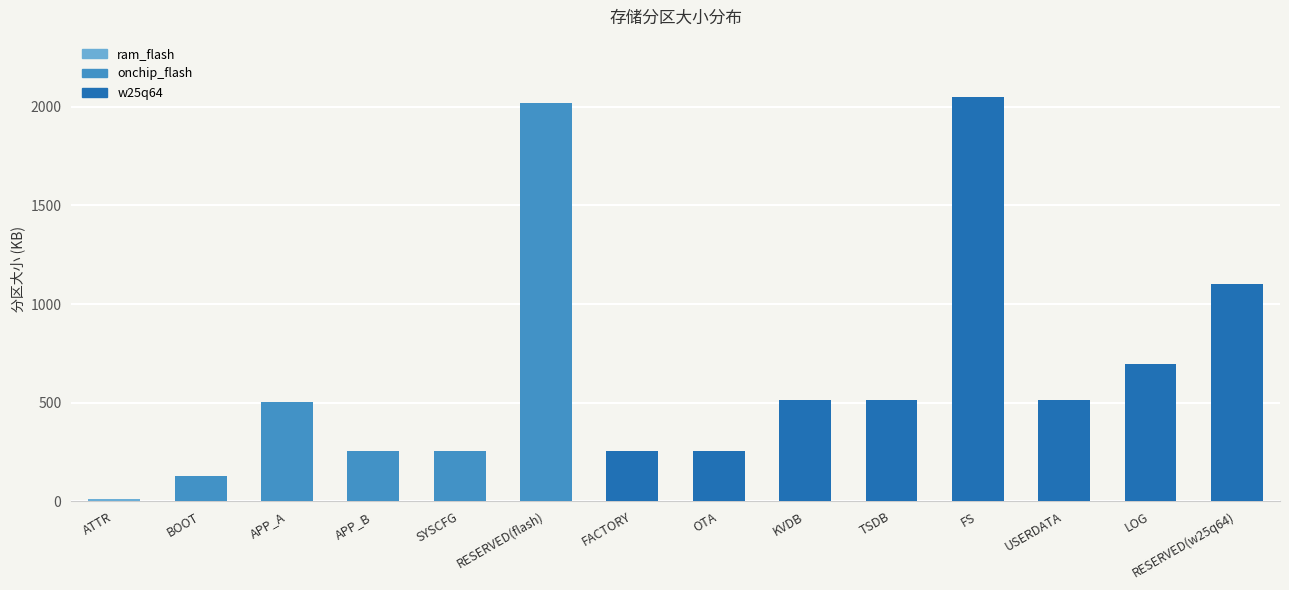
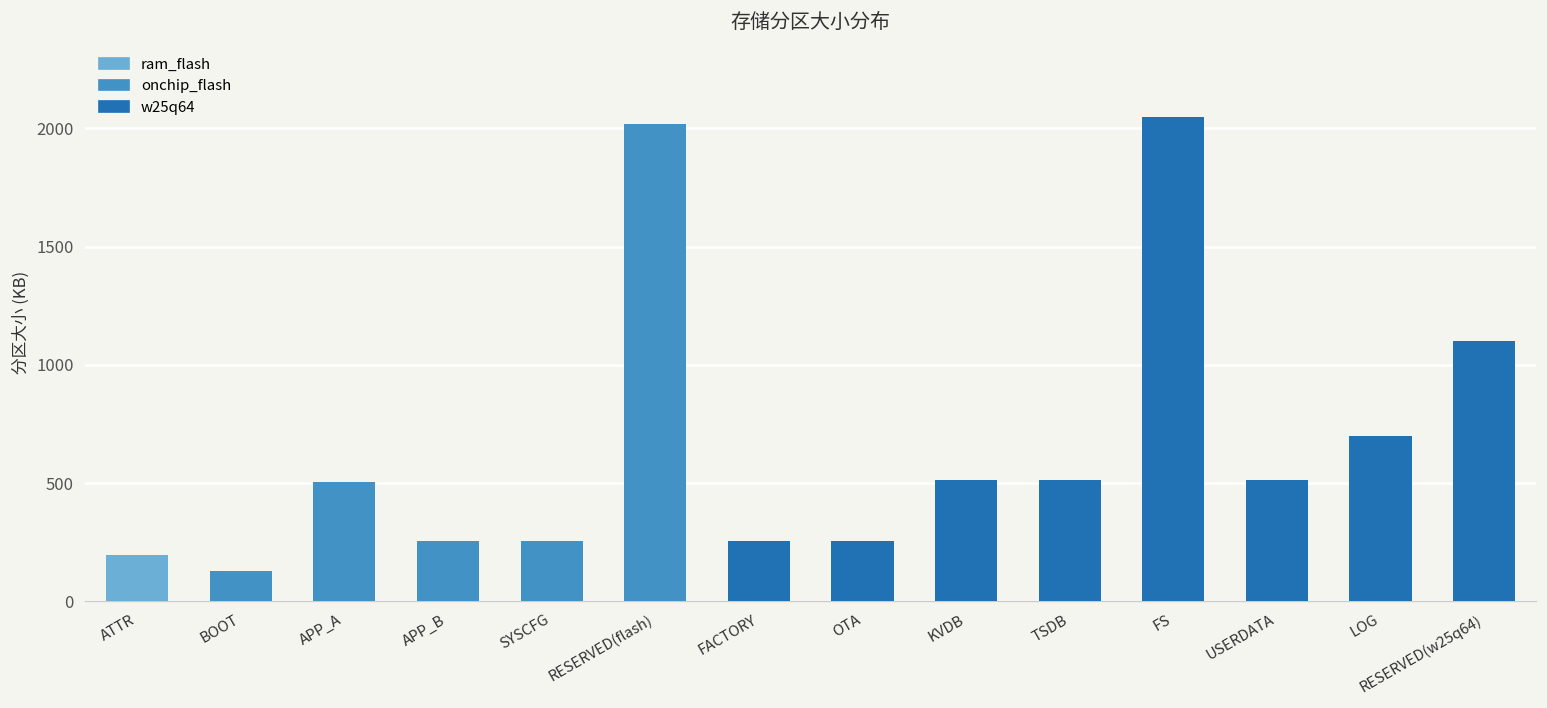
  {
-   "ATTR": 10,
+   "ATTR": 200,
    "BOOT": 130,
    "APP_A": 500,
    "APP_B": 260,
    "SYSCFG": 260,
    "RESERVED(flash)": 2020,
    "FACTORY": 260,
    "OTA": 260,
    "KVDB": 510,
    "TSDB": 510,
    "FS": 2050,
    "USERDATA": 510,
    "LOG": 700,
    "RESERVED(w25q64)": 1100
  }
